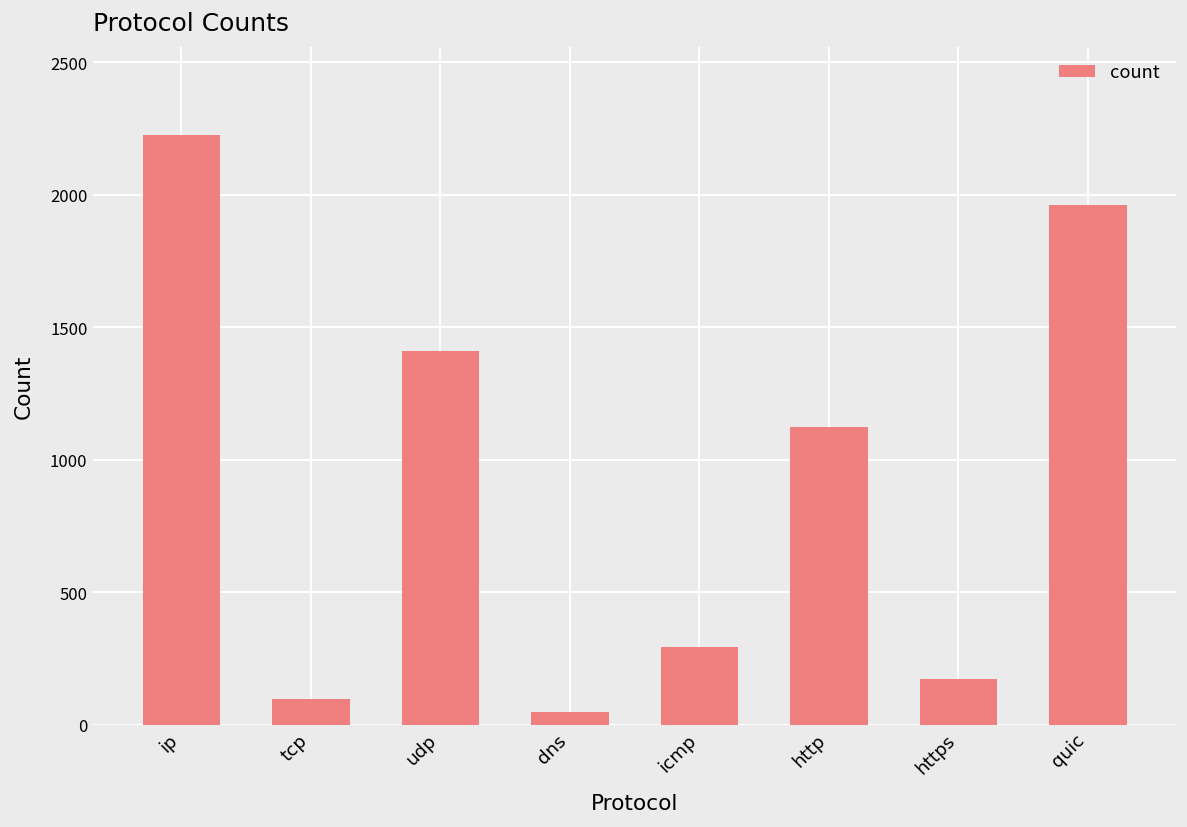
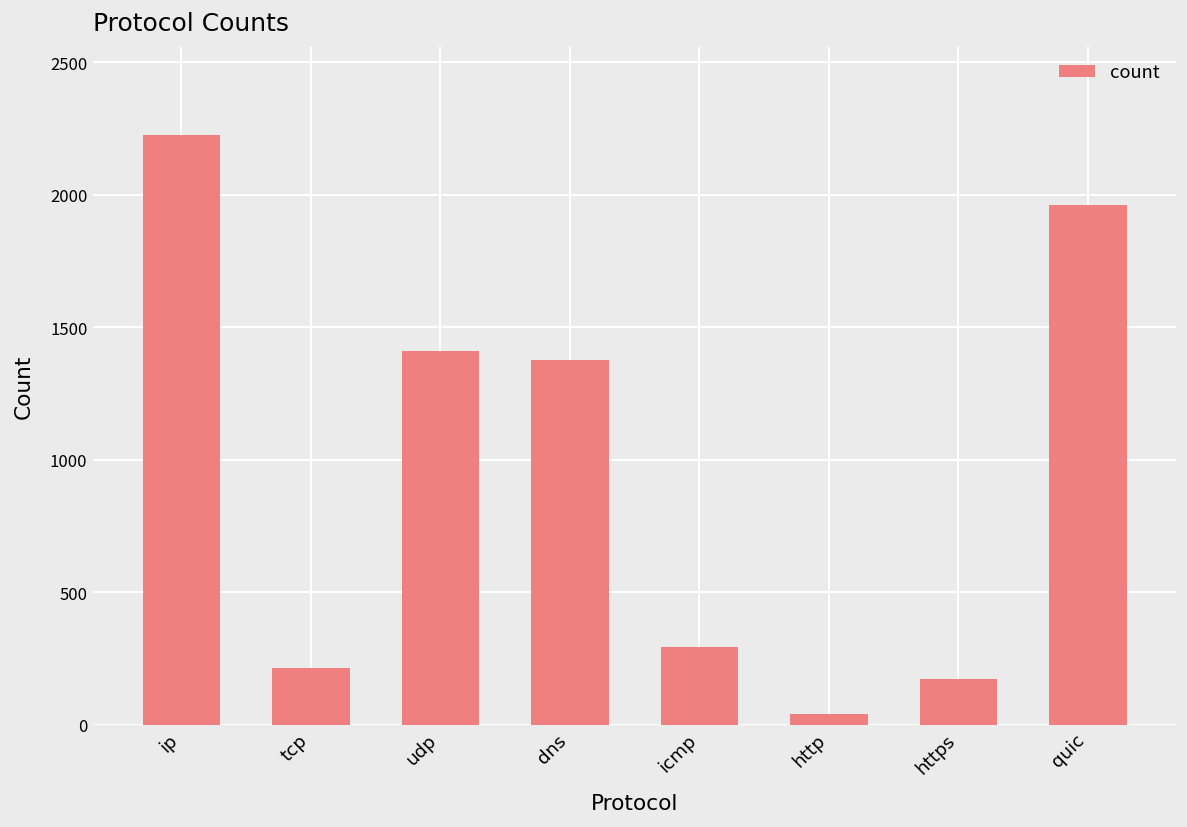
  {
    "ip": 2220,
-   "tcp": 100,
+   "tcp": 210,
    "udp": 1410,
-   "dns": 50,
+   "dns": 1380,
    "icmp": 290,
-   "http": 1120,
+   "http": 40,
    "https": 170,
    "quic": 1960
  }
